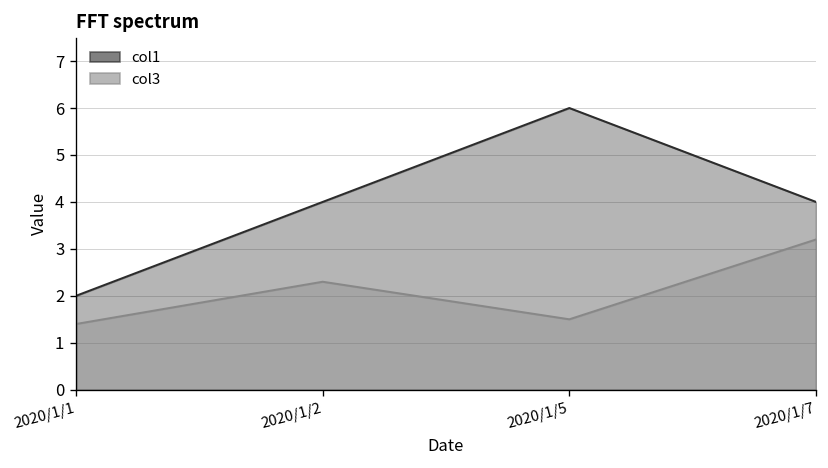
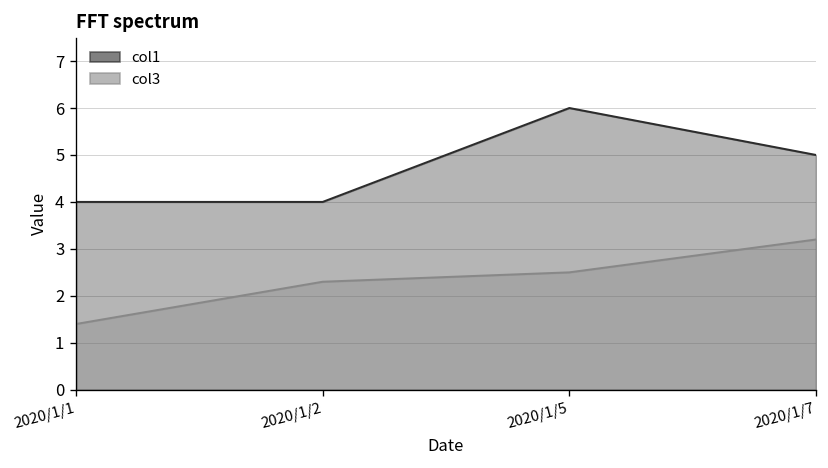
  {
    "col1": {
-     "2020/1/1": 2,
+     "2020/1/1": 4,
      "2020/1/2": 4,
      "2020/1/5": 6,
-     "2020/1/7": 4
+     "2020/1/7": 5
    },
    "col3": {
      "2020/1/1": 1.4,
      "2020/1/2": 2.3,
-     "2020/1/5": 1.5,
+     "2020/1/5": 2.5,
      "2020/1/7": 3.2
    }
  }
